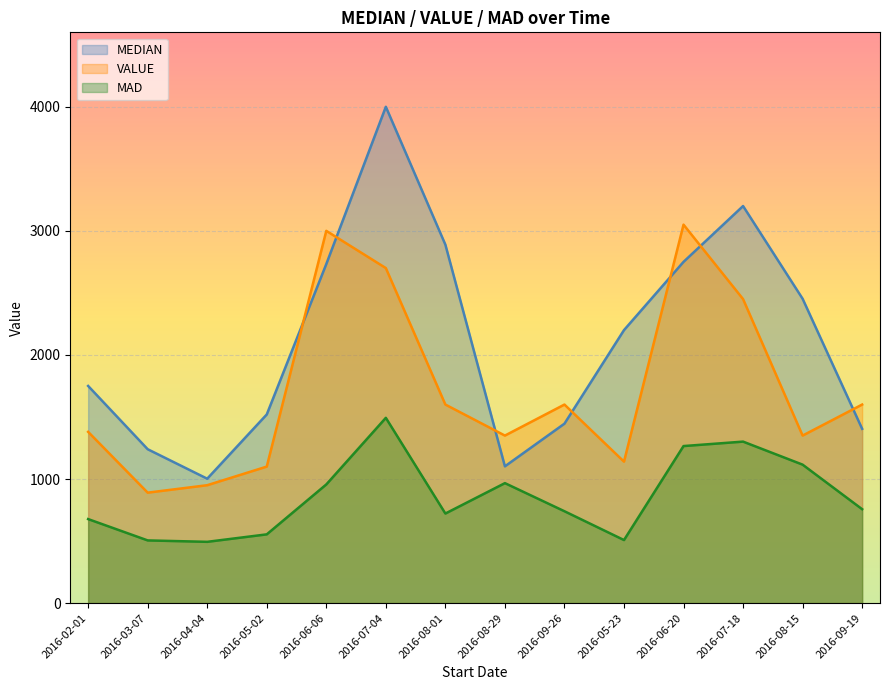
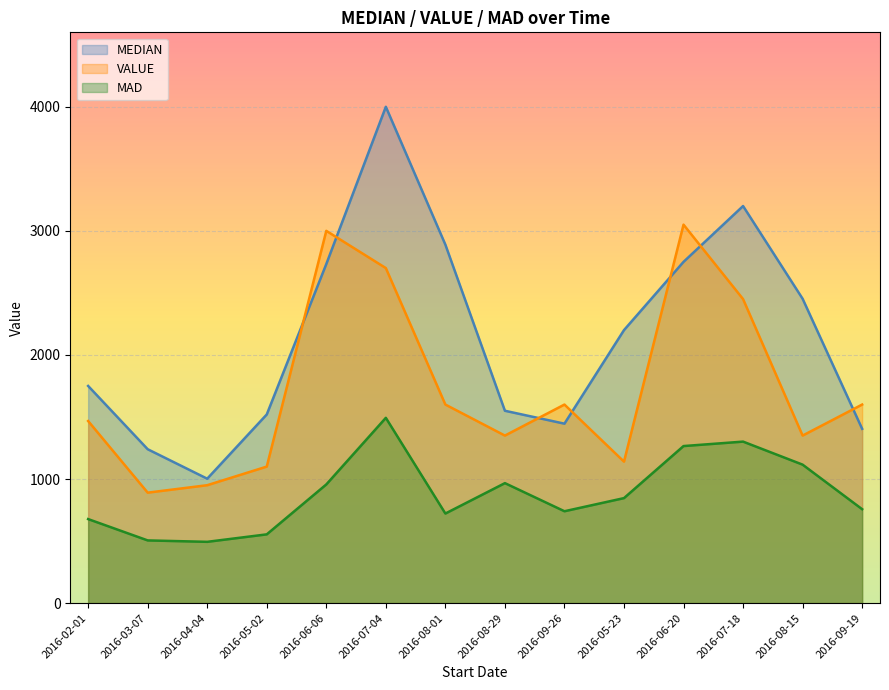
  {
    "MEDIAN": {
      "2016-02-01": 1750,
      "2016-03-07": 1240,
      "2016-04-04": 1000,
      "2016-05-02": 1520,
      "2016-06-06": 2730,
      "2016-07-04": 4000,
      "2016-08-01": 2890,
-     "2016-08-29": 1100,
+     "2016-08-29": 1550,
      "2016-09-26": 1450,
      "2016-05-23": 2200,
      "2016-06-20": 2750,
      "2016-07-18": 3200,
      "2016-08-15": 2450,
      "2016-09-19": 1400
    },
    "VALUE": {
-     "2016-02-01": 1380,
+     "2016-02-01": 1470,
      "2016-03-07": 890,
      "2016-04-04": 950,
      "2016-05-02": 1100,
      "2016-06-06": 3000,
      "2016-07-04": 2700,
      "2016-08-01": 1600,
      "2016-08-29": 1350,
      "2016-09-26": 1600,
      "2016-05-23": 1140,
      "2016-06-20": 3050,
      "2016-07-18": 2450,
      "2016-08-15": 1350,
      "2016-09-19": 1600
    },
    "MAD": {
      "2016-02-01": 680,
      "2016-03-07": 510,
      "2016-04-04": 490,
      "2016-05-02": 550,
      "2016-06-06": 960,
      "2016-07-04": 1490,
      "2016-08-01": 720,
      "2016-08-29": 970,
      "2016-09-26": 740,
-     "2016-05-23": 510,
+     "2016-05-23": 850,
      "2016-06-20": 1270,
      "2016-07-18": 1300,
      "2016-08-15": 1120,
      "2016-09-19": 760
    }
  }
